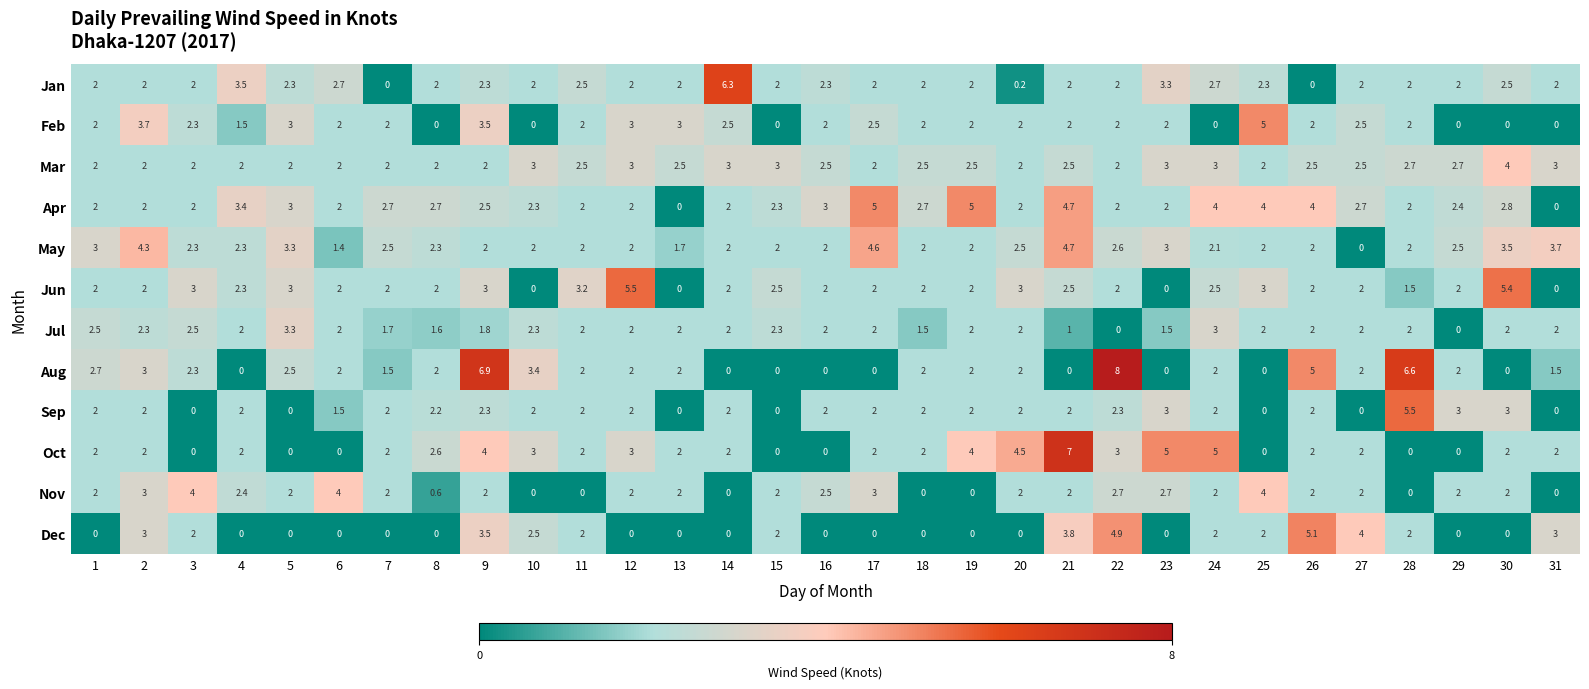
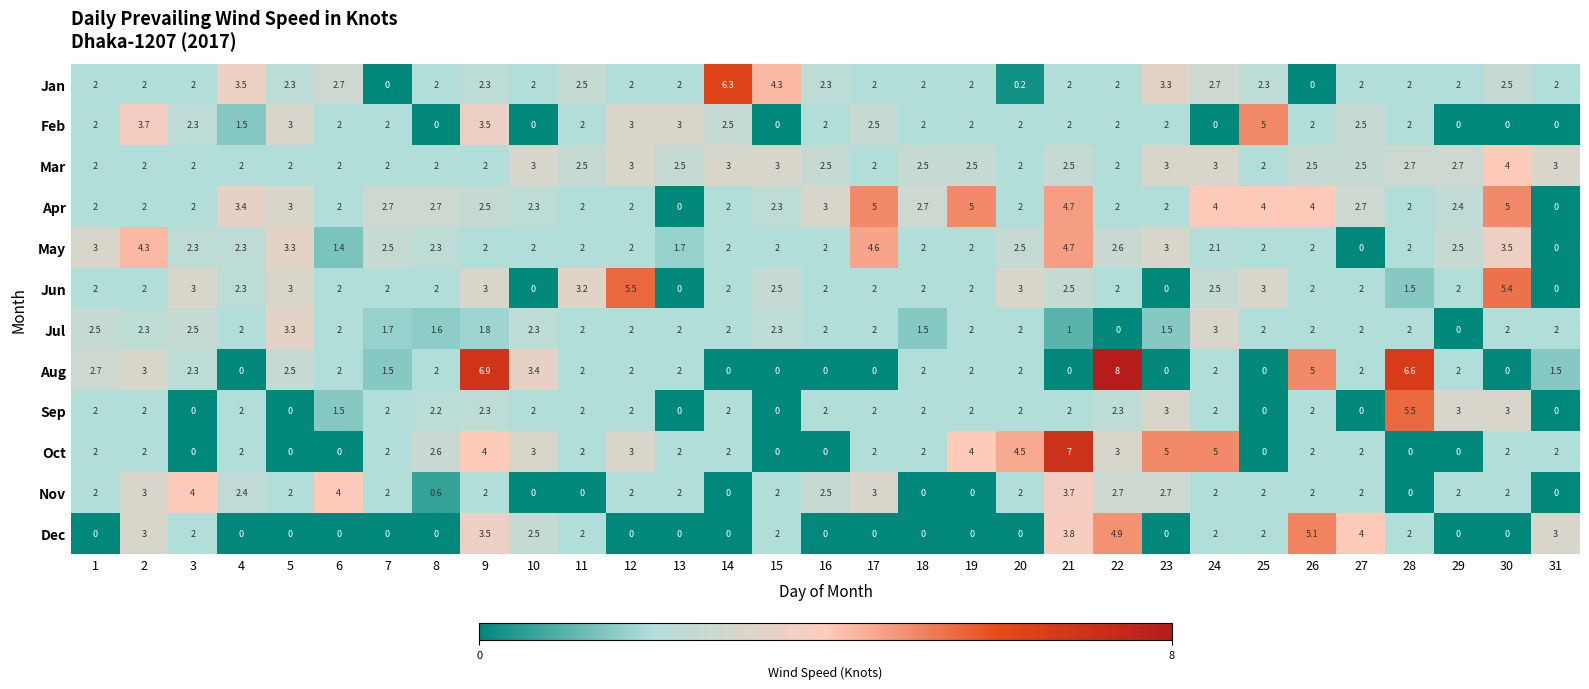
  {
    "Jan": {
      "1": 2,
      "2": 2,
      "3": 2,
      "4": 3.5,
      "5": 2.3,
      "6": 2.7,
      "7": 0,
      "8": 2,
      "9": 2.3,
      "10": 2,
      "11": 2.5,
      "12": 2,
      "13": 2,
      "14": 6.3,
-     "15": 2,
+     "15": 4.3,
      "16": 2.3,
      "17": 2,
      "18": 2,
      "19": 2,
      "20": 0.2,
      "21": 2,
      "22": 2,
      "23": 3.3,
      "24": 2.7,
      "25": 2.3,
      "26": 0,
      "27": 2,
      "28": 2,
      "29": 2,
      "30": 2.5,
      "31": 2
    },
    "Apr": {
      "1": 2,
      "2": 2,
      "3": 2,
      "4": 3.4,
      "5": 3,
      "6": 2,
      "7": 2.7,
      "8": 2.7,
      "9": 2.5,
      "10": 2.3,
      "11": 2,
      "12": 2,
      "13": 0,
      "14": 2,
      "15": 2.3,
      "16": 3,
      "17": 5,
      "18": 2.7,
      "19": 5,
      "20": 2,
      "21": 4.7,
      "22": 2,
      "23": 2,
      "24": 4,
      "25": 4,
      "26": 4,
      "27": 2.7,
      "28": 2,
      "29": 2.4,
-     "30": 2.8,
+     "30": 5,
      "31": 0
    },
    "May": {
      "1": 3,
      "2": 4.3,
      "3": 2.3,
      "4": 2.3,
      "5": 3.3,
      "6": 1.4,
      "7": 2.5,
      "8": 2.3,
      "9": 2,
      "10": 2,
      "11": 2,
      "12": 2,
      "13": 1.7,
      "14": 2,
      "15": 2,
      "16": 2,
      "17": 4.6,
      "18": 2,
      "19": 2,
      "20": 2.5,
      "21": 4.7,
      "22": 2.6,
      "23": 3,
      "24": 2.1,
      "25": 2,
      "26": 2,
      "27": 0,
      "28": 2,
      "29": 2.5,
      "30": 3.5,
-     "31": 3.7
+     "31": 0
    },
    "Nov": {
      "1": 2,
      "2": 3,
      "3": 4,
      "4": 2.4,
      "5": 2,
      "6": 4,
      "7": 2,
      "8": 0.6,
      "9": 2,
      "10": 0,
      "11": 0,
      "12": 2,
      "13": 2,
      "14": 0,
      "15": 2,
      "16": 2.5,
      "17": 3,
      "18": 0,
      "19": 0,
      "20": 2,
-     "21": 2,
+     "21": 3.7,
      "22": 2.7,
      "23": 2.7,
      "24": 2,
-     "25": 4,
+     "25": 2,
      "26": 2,
      "27": 2,
      "28": 0,
      "29": 2,
      "30": 2,
      "31": 0
    }
  }
